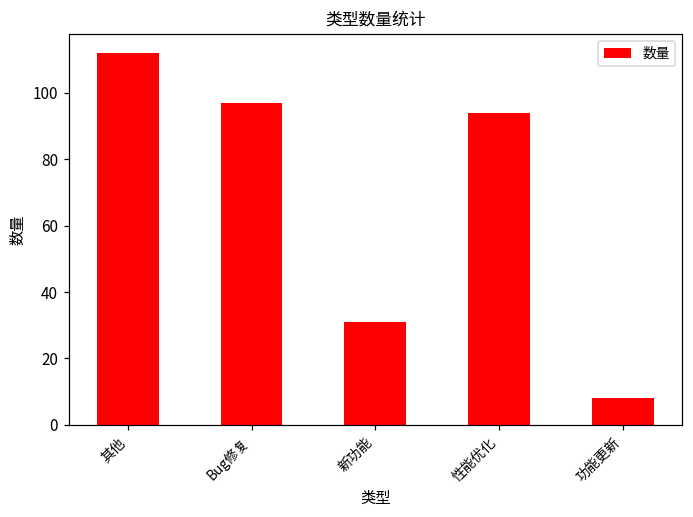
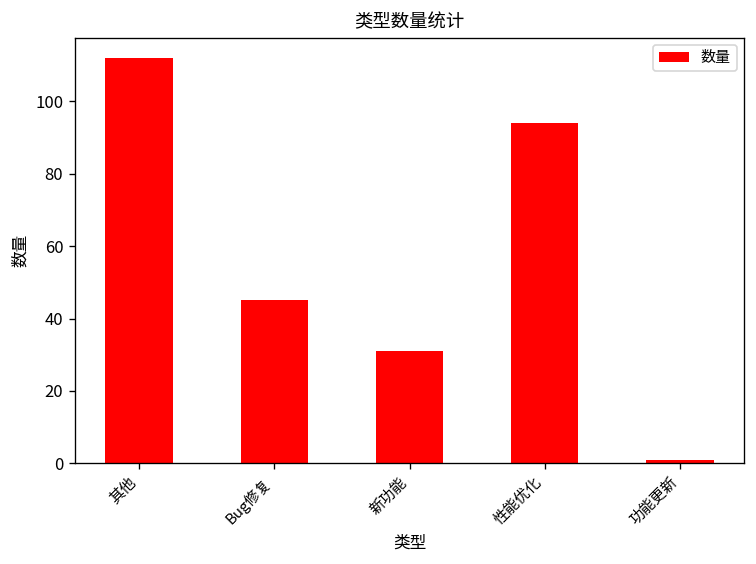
  {
    "其他": 112,
-   "Bug修复": 97,
+   "Bug修复": 45,
    "新功能": 31,
    "性能优化": 94,
-   "功能更新": 8
+   "功能更新": 1
  }
